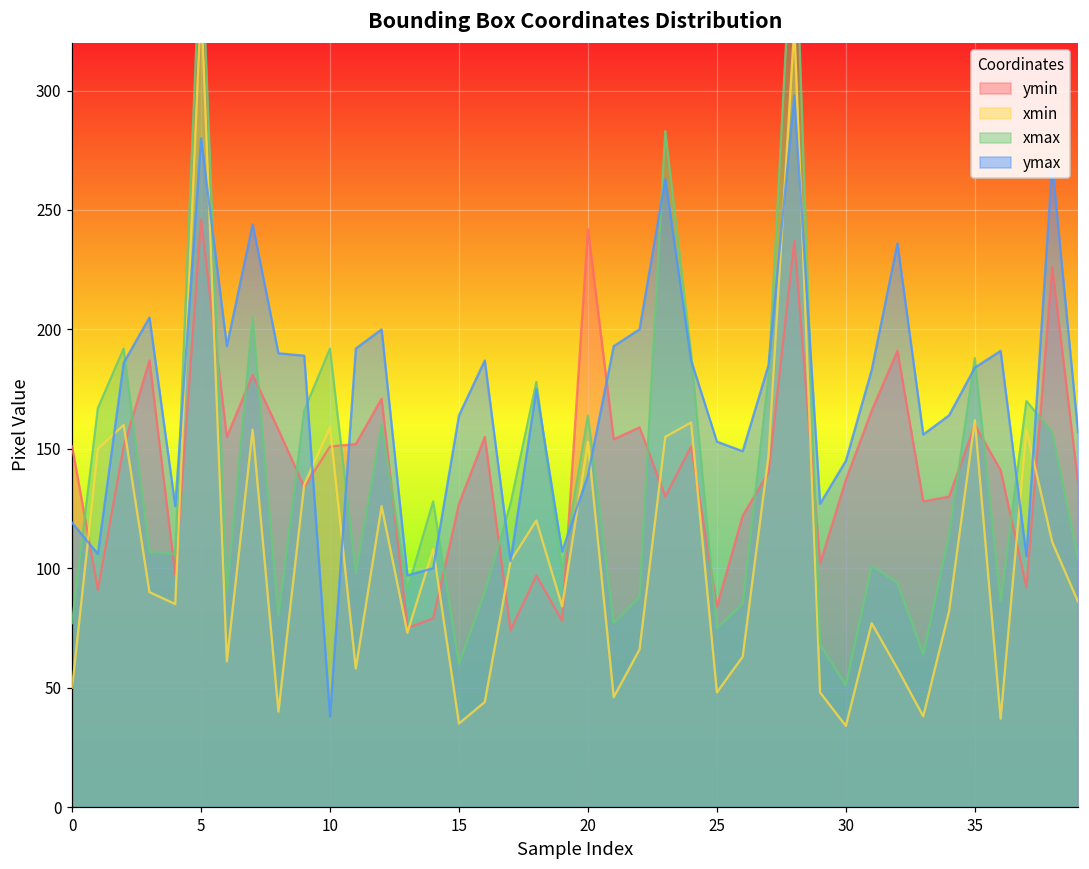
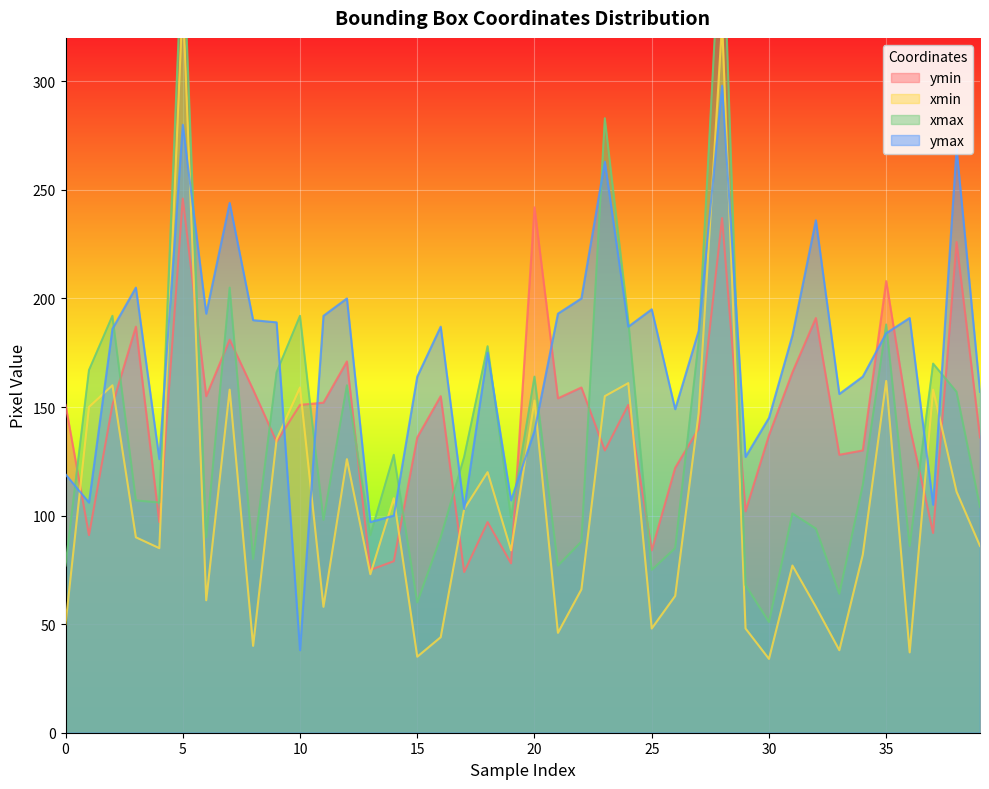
  {
    "ymin": {
      "0": 151,
      "5": 246,
      "10": 151,
-     "15": 127,
+     "15": 136,
      "20": 242,
      "25": 84,
      "30": 137,
-     "35": 160
+     "35": 208
    },
    "xmin": {
      "0": 50,
      "10": 159,
      "15": 35,
      "20": 153,
      "25": 48,
      "30": 34,
      "35": 162
    },
    "xmax": {
      "0": 77,
      "10": 192,
      "15": 60,
      "20": 164,
      "25": 75,
      "30": 51,
      "35": 188
    },
    "ymax": {
      "0": 119,
      "5": 280,
      "10": 38,
      "15": 164,
      "20": 139,
-     "25": 153,
+     "25": 195,
      "30": 145,
      "35": 184
    }
  }
